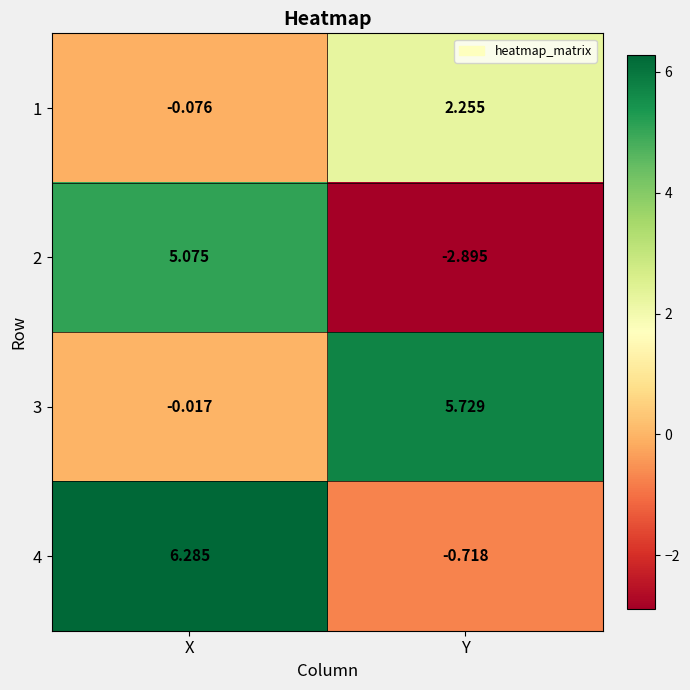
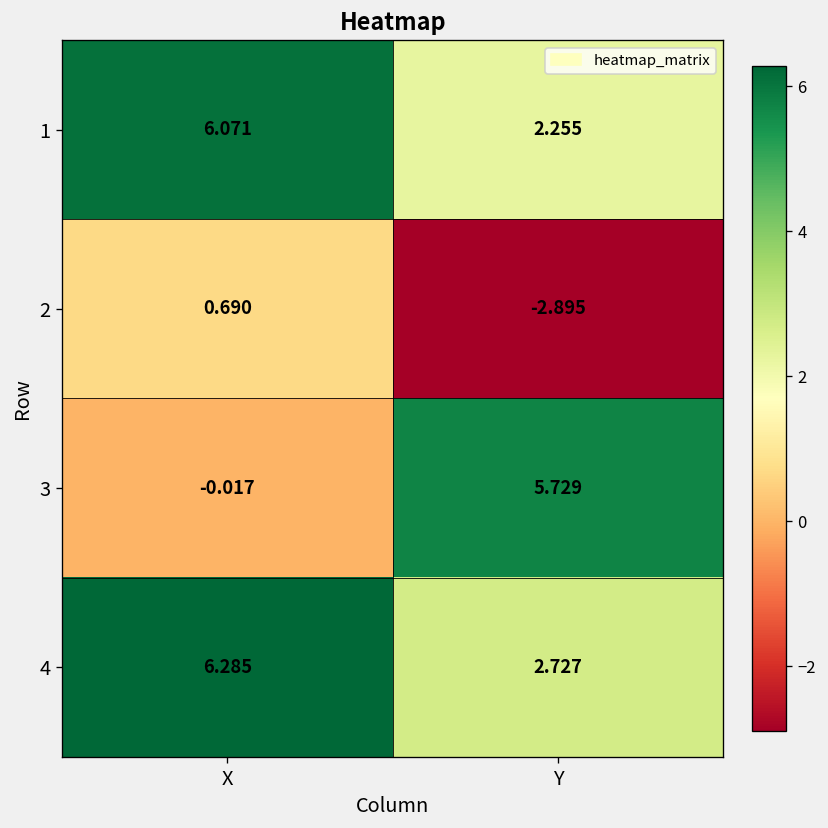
  {
    "1": {
-     "X": -0.076,
+     "X": 6.071,
      "Y": 2.255
    },
    "2": {
-     "X": 5.075,
+     "X": 0.690,
      "Y": -2.895
    },
    "3": {
      "X": -0.017,
      "Y": 5.729
    },
    "4": {
      "X": 6.285,
-     "Y": -0.718
+     "Y": 2.727
    }
  }
